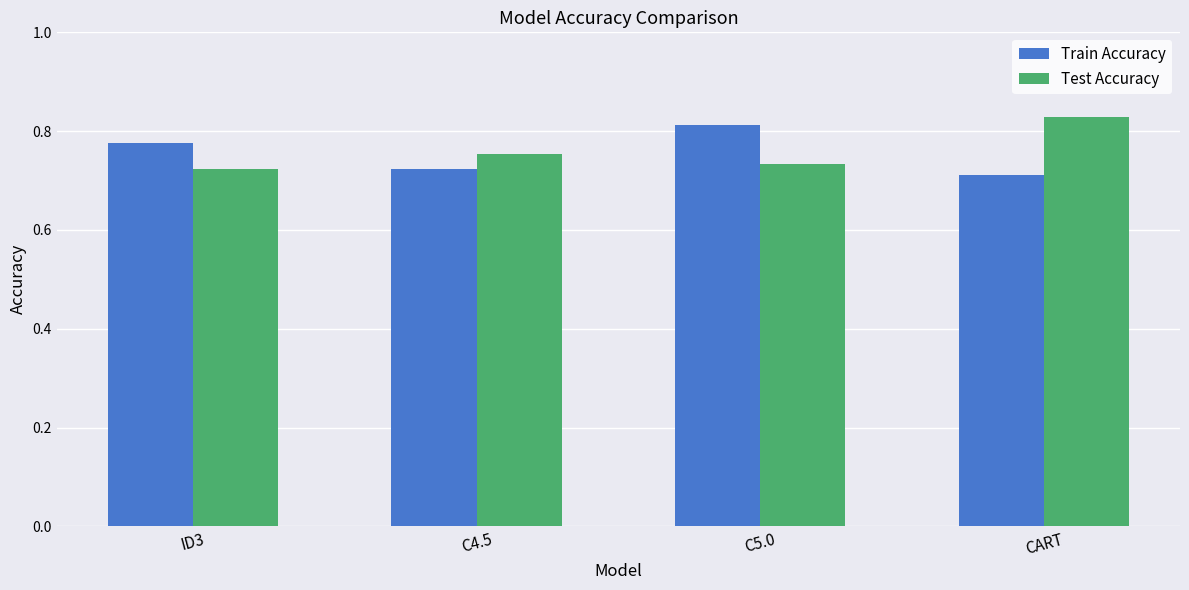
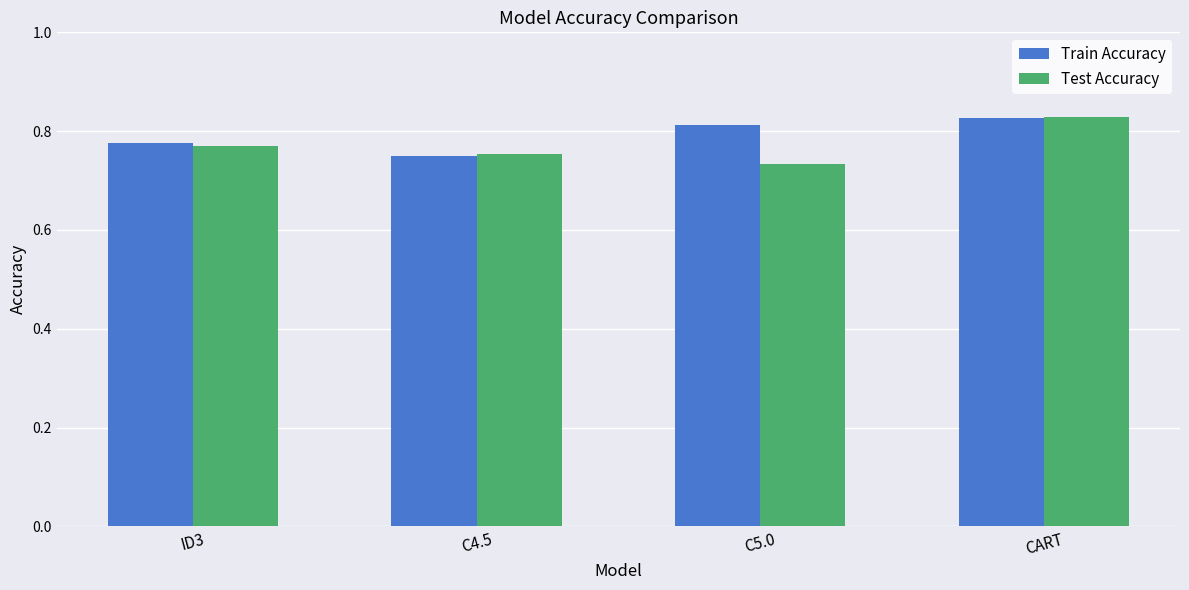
  {
    "Train Accuracy": {
      "ID3": 0.78,
-     "C4.5": 0.72,
+     "C4.5": 0.75,
      "C5.0": 0.81,
-     "CART": 0.71
+     "CART": 0.83
    },
    "Test Accuracy": {
-     "ID3": 0.72,
+     "ID3": 0.77,
      "C4.5": 0.75,
      "C5.0": 0.73,
      "CART": 0.83
    }
  }
